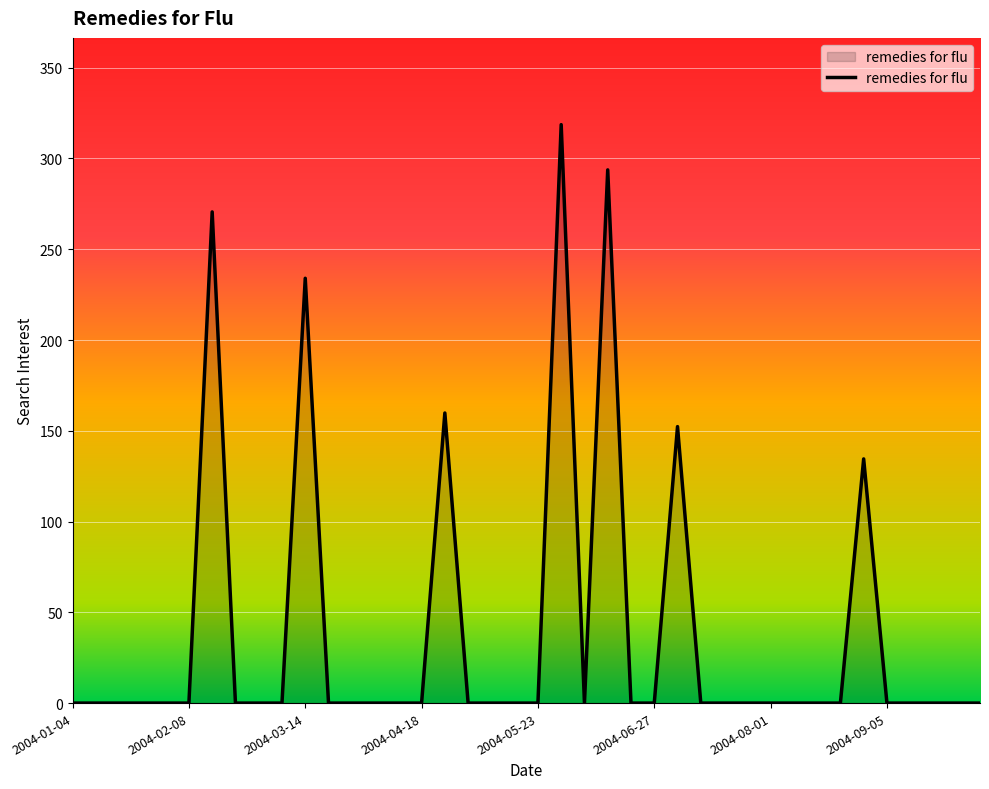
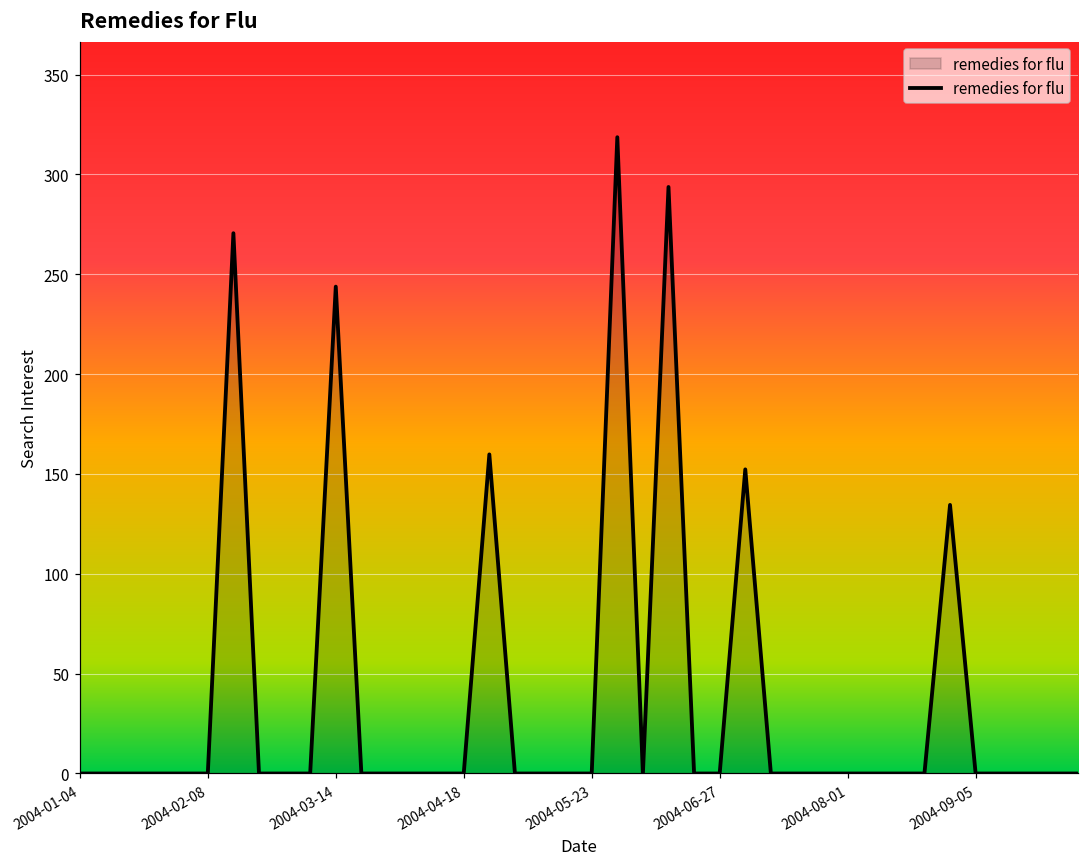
  {
    "2004-01-04": 0,
    "2004-02-08": 0,
-   "2004-03-14": 234,
+   "2004-03-14": 244,
    "2004-04-18": 0,
    "2004-05-23": 0,
    "2004-06-27": 0,
    "2004-08-01": 0,
    "2004-09-05": 0
  }
